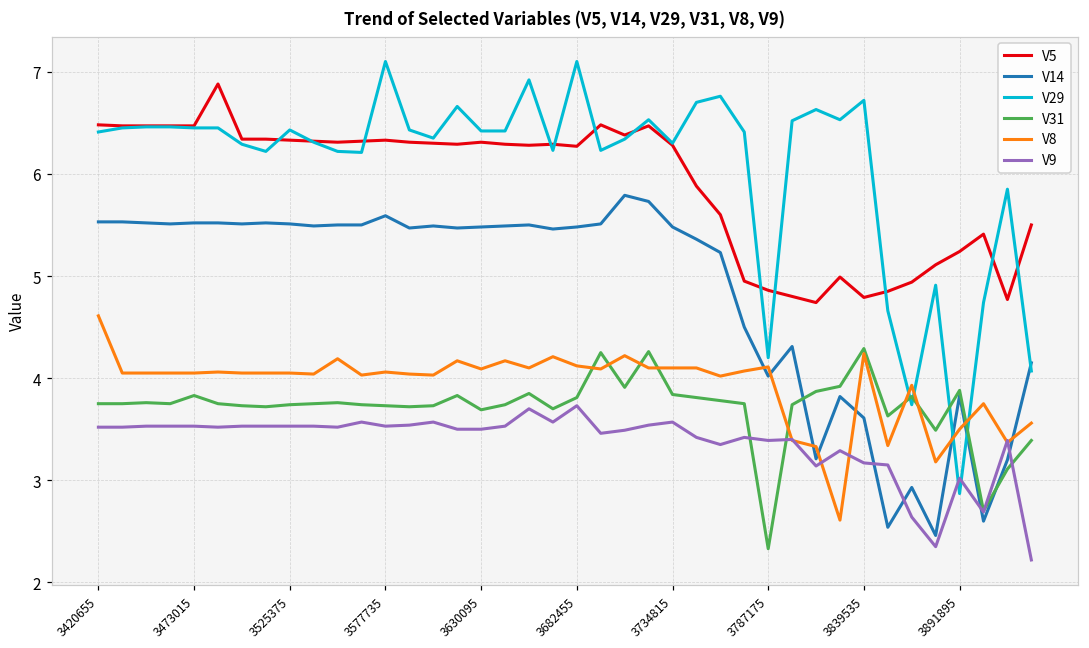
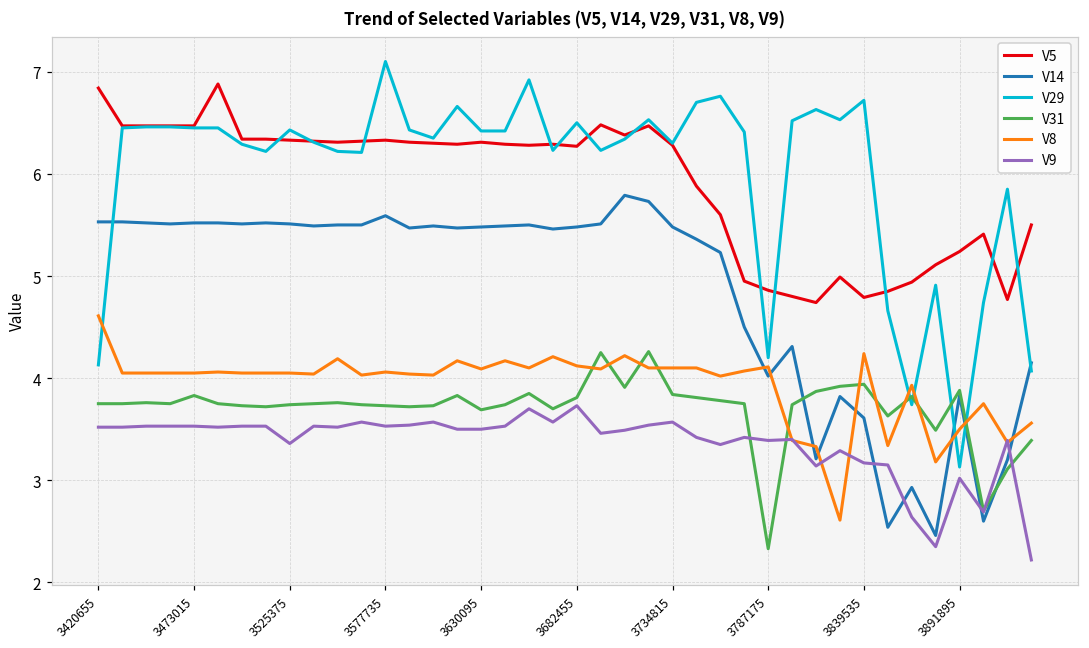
  {
    "V5": {
-     "3420655": 6.5,
+     "3420655": 6.8,
      "3525375": 6.3,
      "3577735": 6.3,
      "3630095": 6.3,
      "3682455": 6.3,
      "3787175": 4.9,
      "3839535": 4.8,
      "3891895": 5.2
    },
    "V14": {
      "3420655": 5.5,
      "3473015": 5.5,
      "3525375": 5.5,
      "3577735": 5.6,
      "3630095": 5.5,
      "3682455": 5.5,
      "3734815": 5.5,
      "3787175": 4.0,
      "3839535": 3.6,
      "3891895": 3.8
    },
    "V29": {
-     "3420655": 6.4,
+     "3420655": 4.1,
      "3525375": 6.4,
      "3577735": 7.1,
      "3630095": 6.4,
-     "3682455": 7.1,
+     "3682455": 6.5,
      "3787175": 4.2,
      "3839535": 6.7,
-     "3891895": 2.9
+     "3891895": 3.1
    },
    "V31": {
      "3420655": 3.8,
      "3473015": 3.8,
      "3525375": 3.7,
      "3577735": 3.7,
      "3630095": 3.7,
      "3682455": 3.8,
      "3734815": 3.8,
      "3787175": 2.3,
-     "3839535": 4.3,
+     "3839535": 3.9,
      "3891895": 3.9
    },
    "V8": {
      "3420655": 4.6,
      "3473015": 4.1,
      "3525375": 4.1,
      "3577735": 4.1,
      "3630095": 4.1,
      "3682455": 4.1,
      "3734815": 4.1,
      "3787175": 4.1,
      "3839535": 4.2,
      "3891895": 3.5
    },
    "V9": {
      "3420655": 3.5,
      "3473015": 3.5,
-     "3525375": 3.5,
+     "3525375": 3.4,
      "3577735": 3.5,
      "3630095": 3.5,
      "3682455": 3.7,
      "3734815": 3.6,
      "3787175": 3.4,
      "3839535": 3.2,
      "3891895": 3.0
    }
  }
